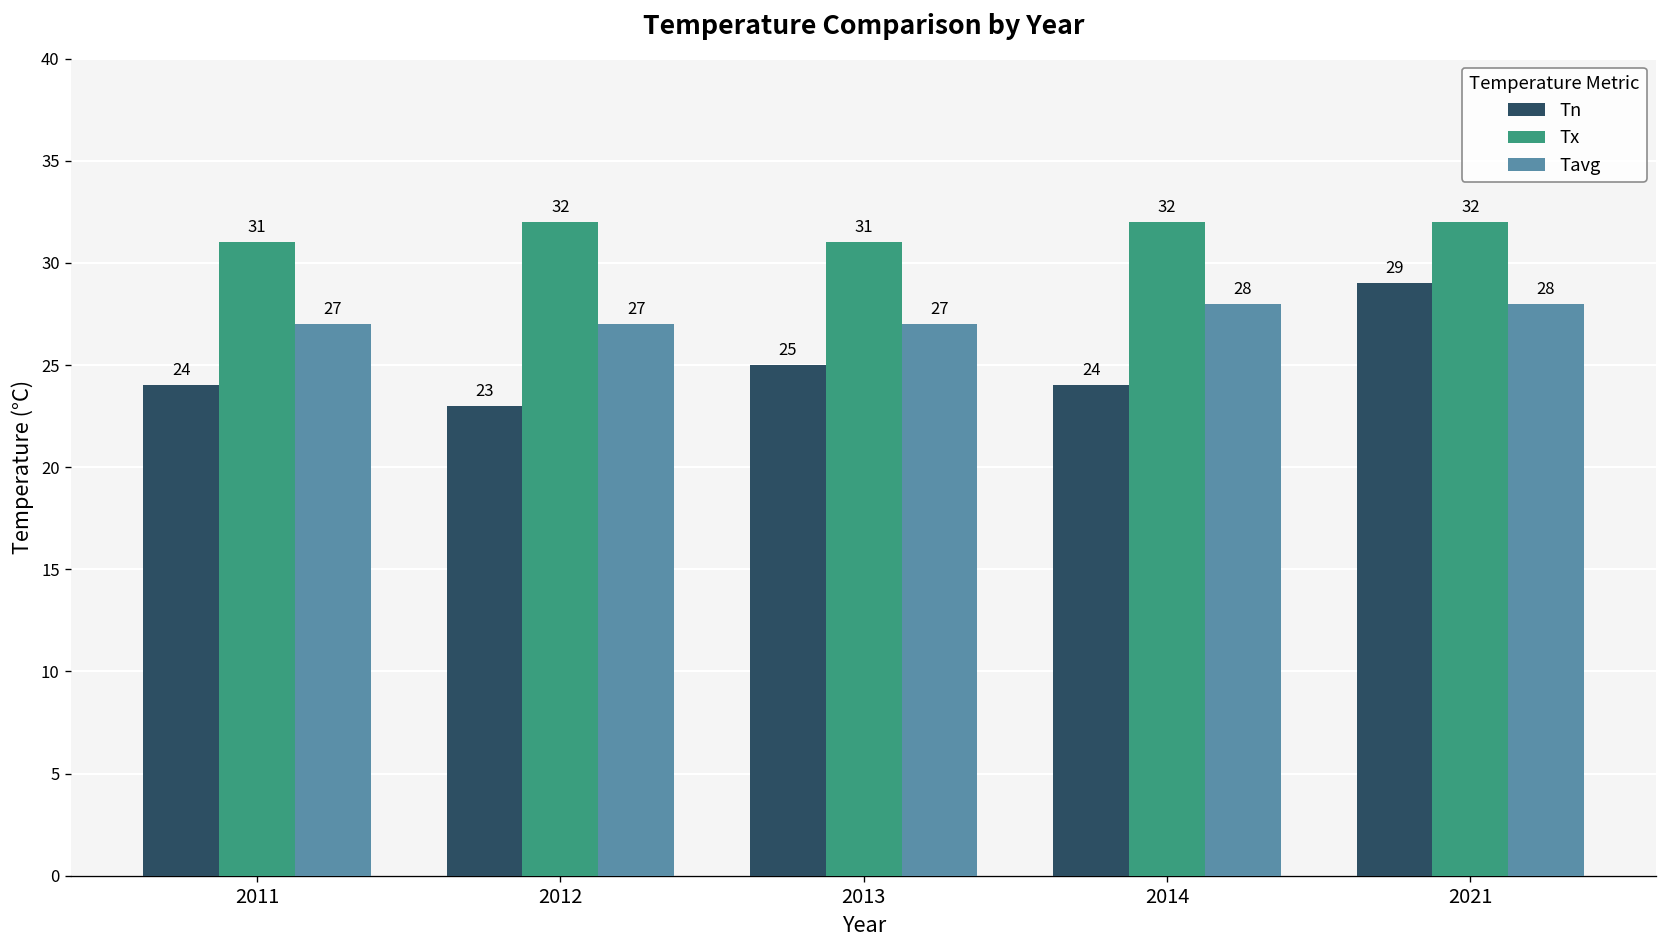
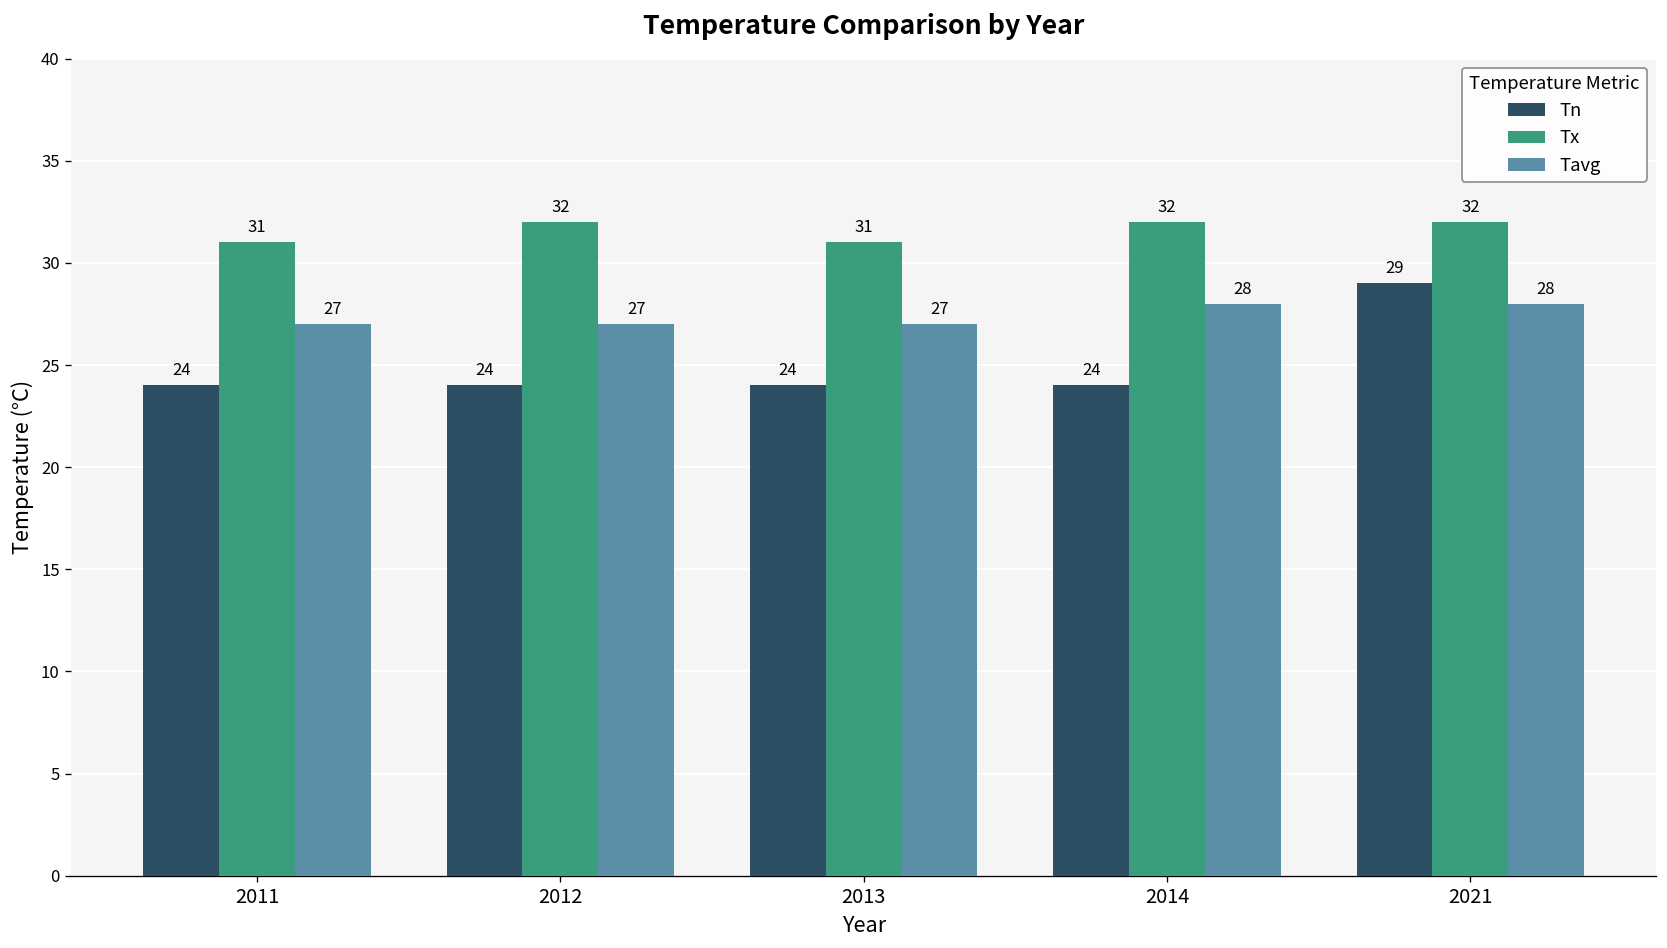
  {
    "Tn": {
      "2011": 24,
-     "2012": 23,
-     "2013": 25,
+     "2012": 24,
+     "2013": 24,
      "2014": 24,
      "2021": 29
    }
  }
